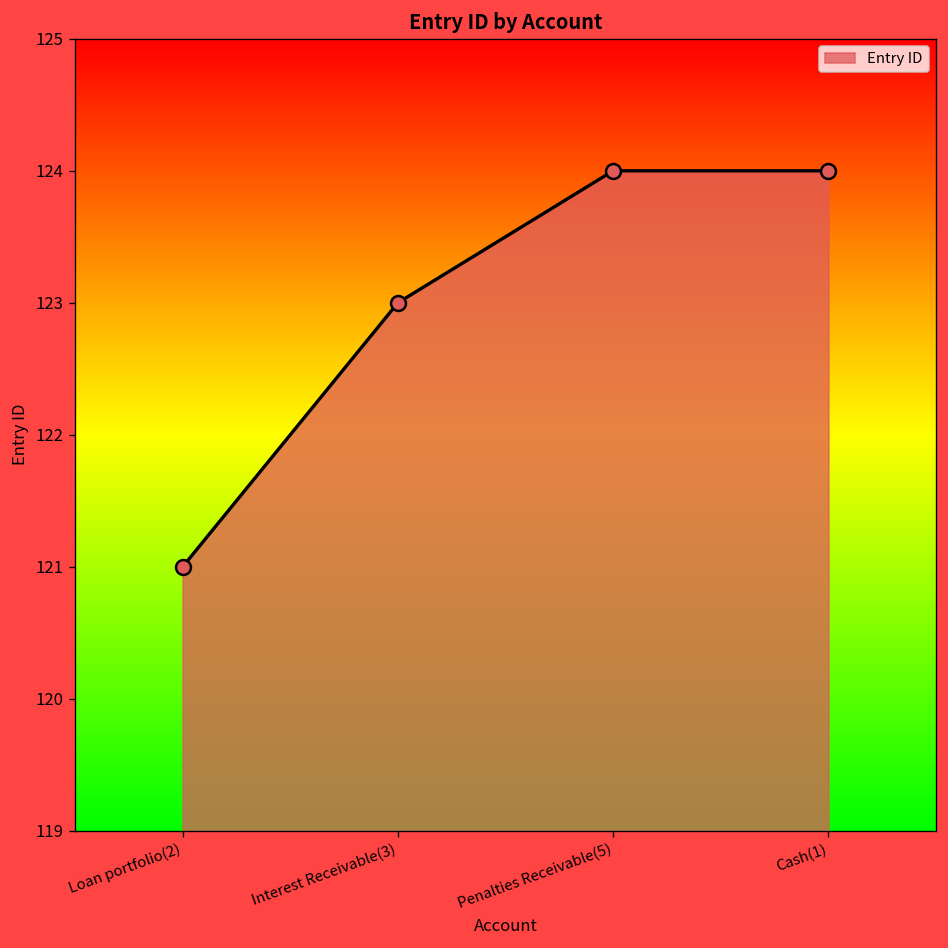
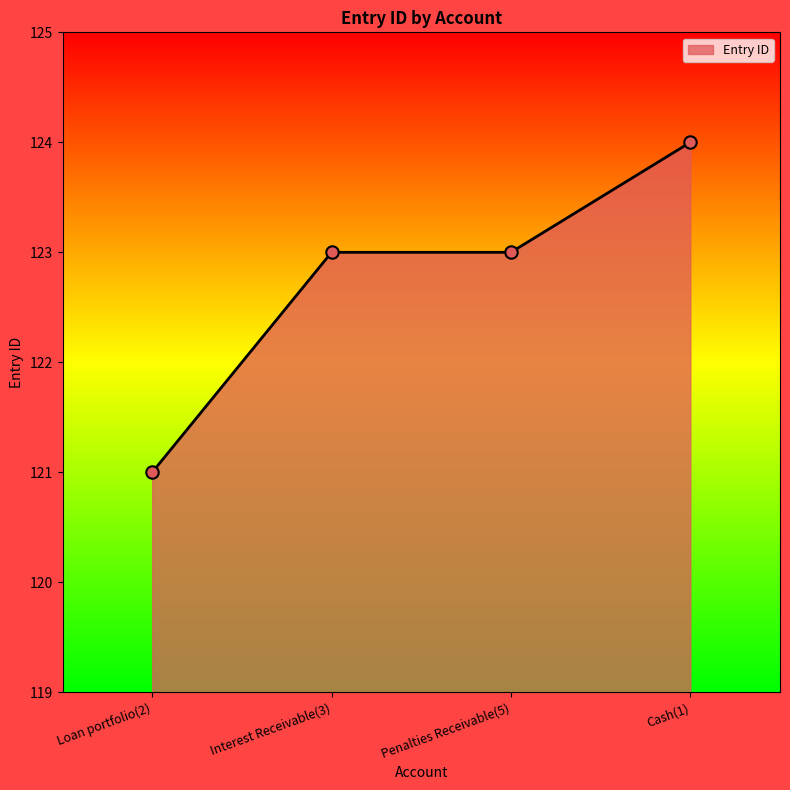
  {
    "Loan portfolio(2)": 121,
    "Interest Receivable(3)": 123,
-   "Penalties Receivable(5)": 124,
+   "Penalties Receivable(5)": 123,
    "Cash(1)": 124
  }
